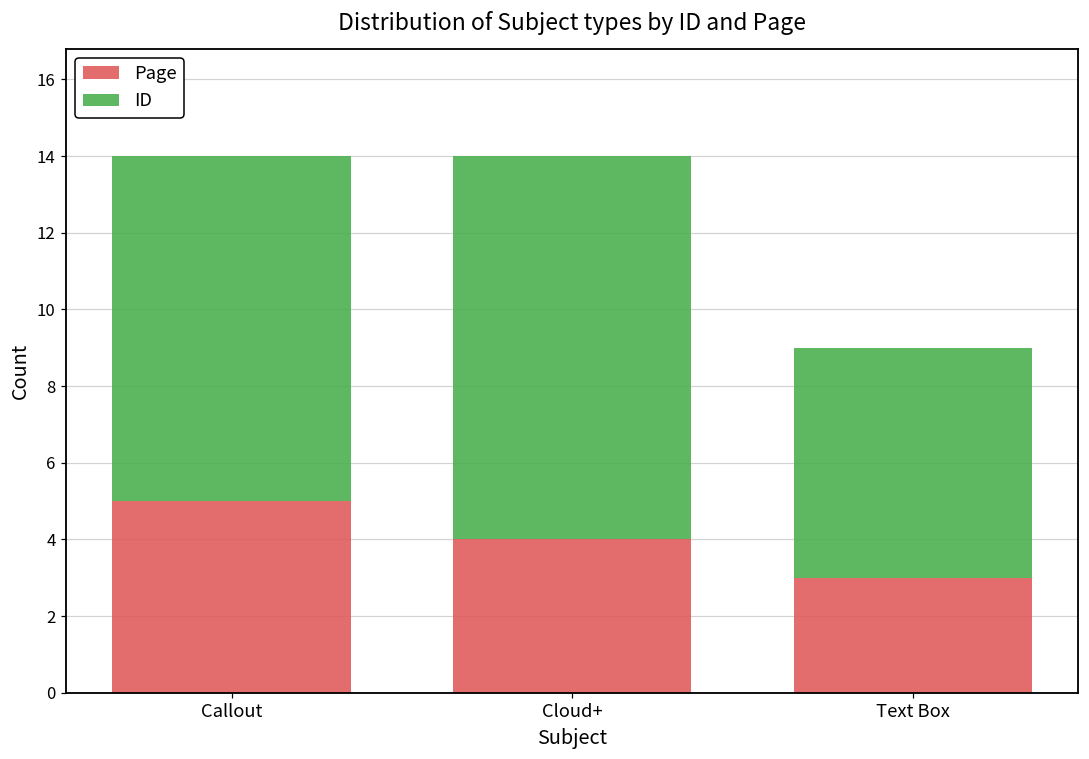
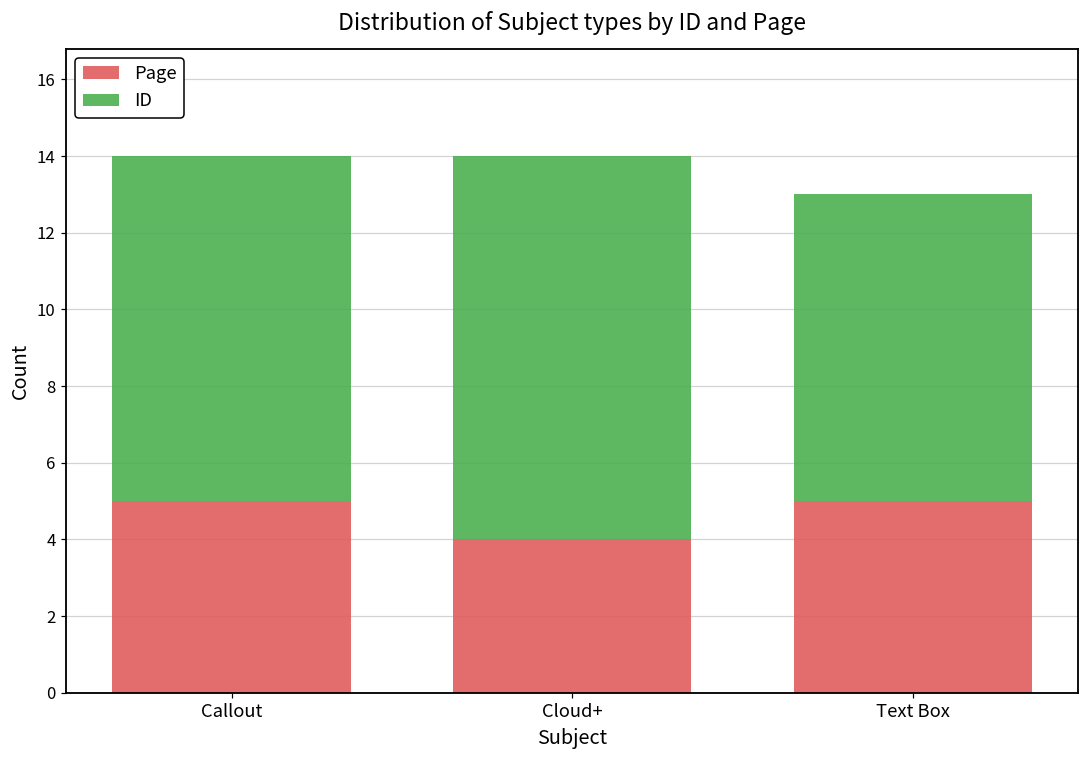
  {
    "Page": {
      "Callout": 5,
      "Cloud+": 4,
-     "Text Box": 3
+     "Text Box": 5
    },
    "ID": {
      "Callout": 9,
      "Cloud+": 10,
-     "Text Box": 6
+     "Text Box": 8
    }
  }
